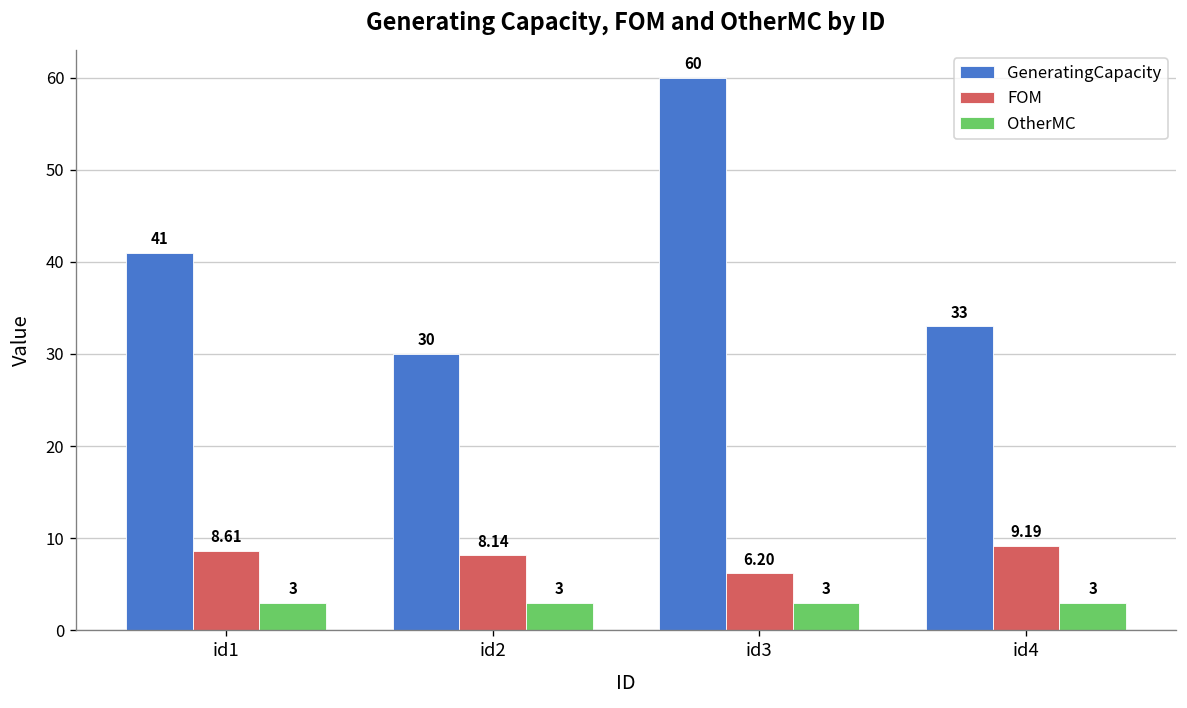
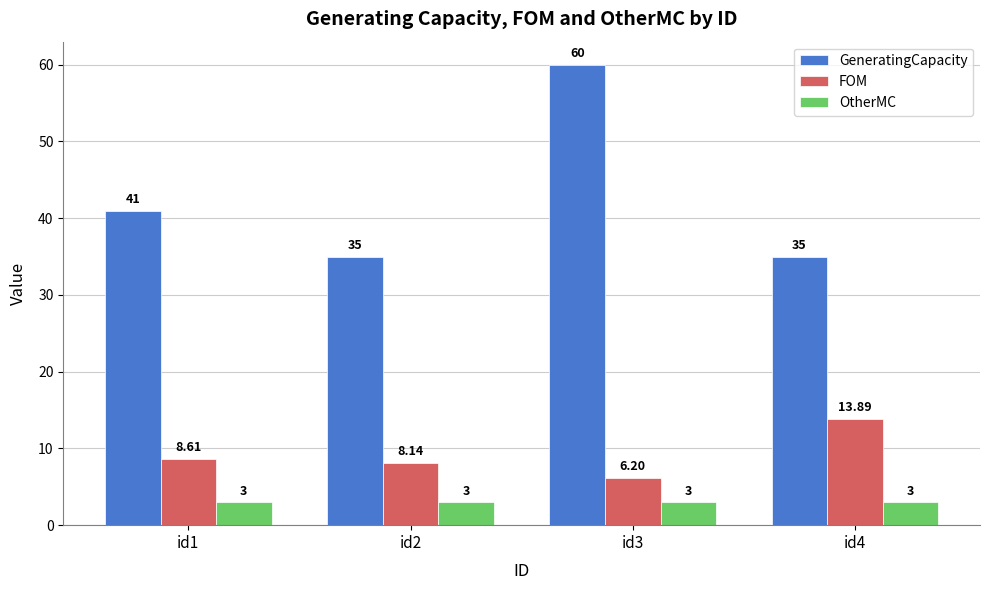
  {
    "GeneratingCapacity": {
      "id1": 41,
-     "id2": 30,
+     "id2": 35,
      "id3": 60,
-     "id4": 33
+     "id4": 35
    },
    "FOM": {
      "id1": 8.61,
      "id2": 8.14,
      "id3": 6.20,
-     "id4": 9.19
+     "id4": 13.89
    },
    "OtherMC": {
      "id1": 3,
      "id2": 3,
      "id3": 3,
      "id4": 3
    }
  }
